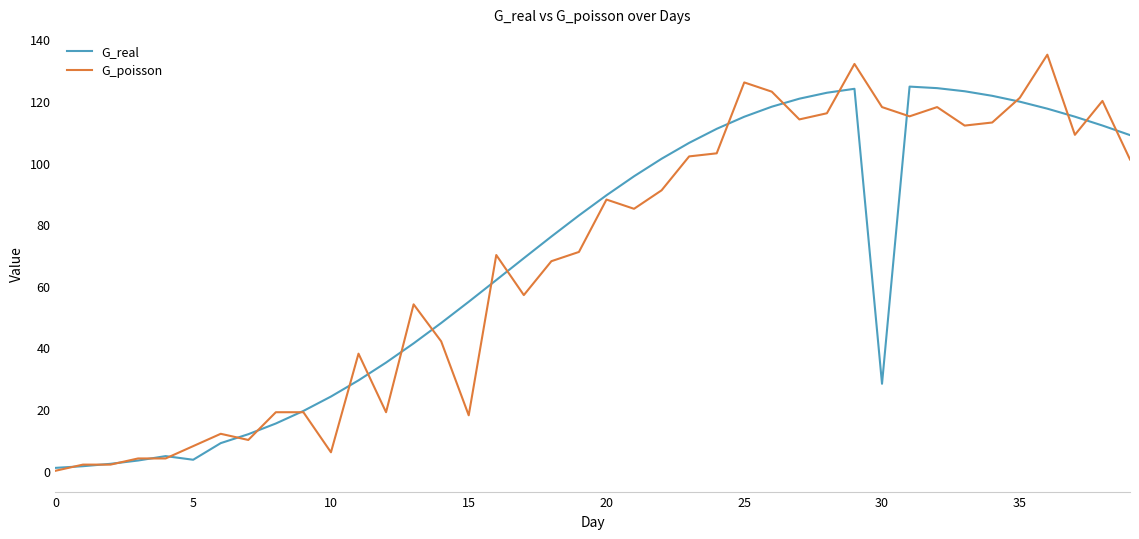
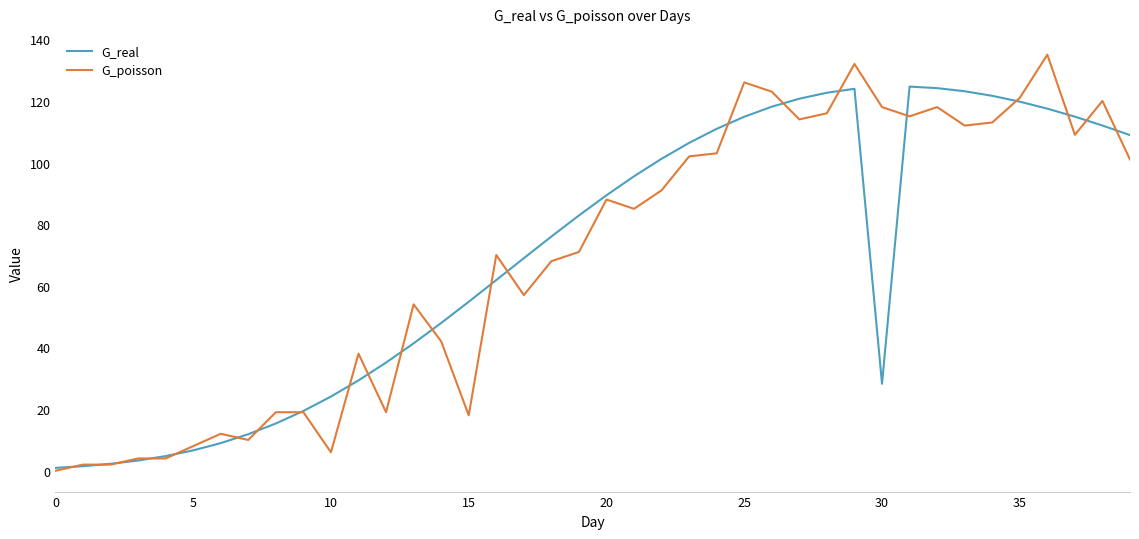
  {
    "G_real": {
      "0": 1,
-     "5": 4,
+     "5": 7,
      "10": 24,
      "15": 55,
      "20": 89,
      "25": 115,
      "30": 28,
      "35": 120
    },
    "G_poisson": {
      "0": 0,
      "5": 8,
      "10": 6,
      "15": 18,
      "20": 88,
      "25": 126,
      "30": 118,
      "35": 121
    }
  }
